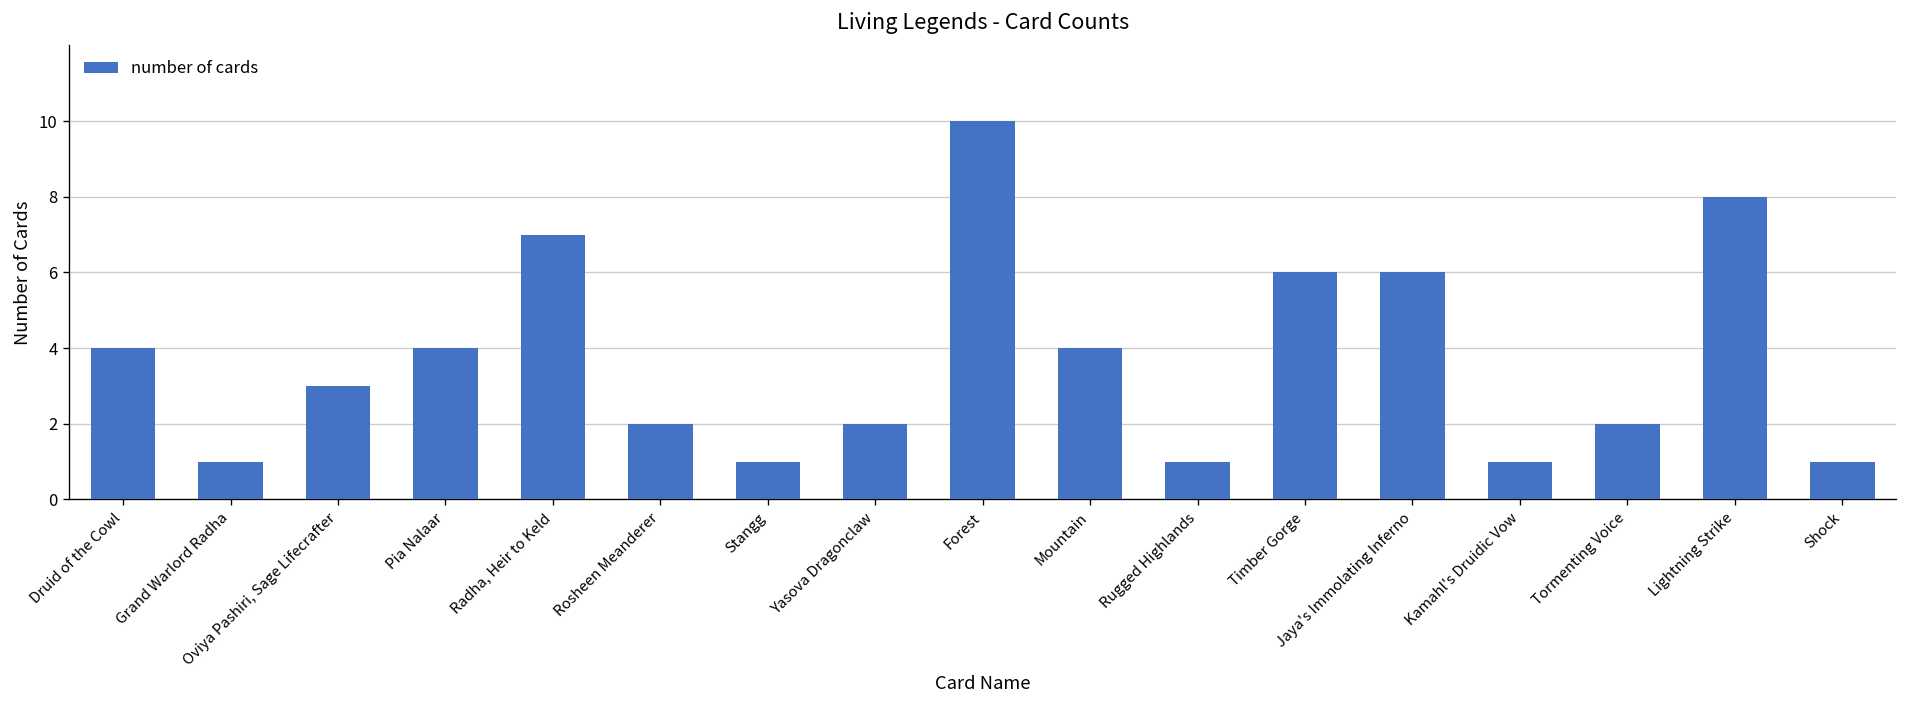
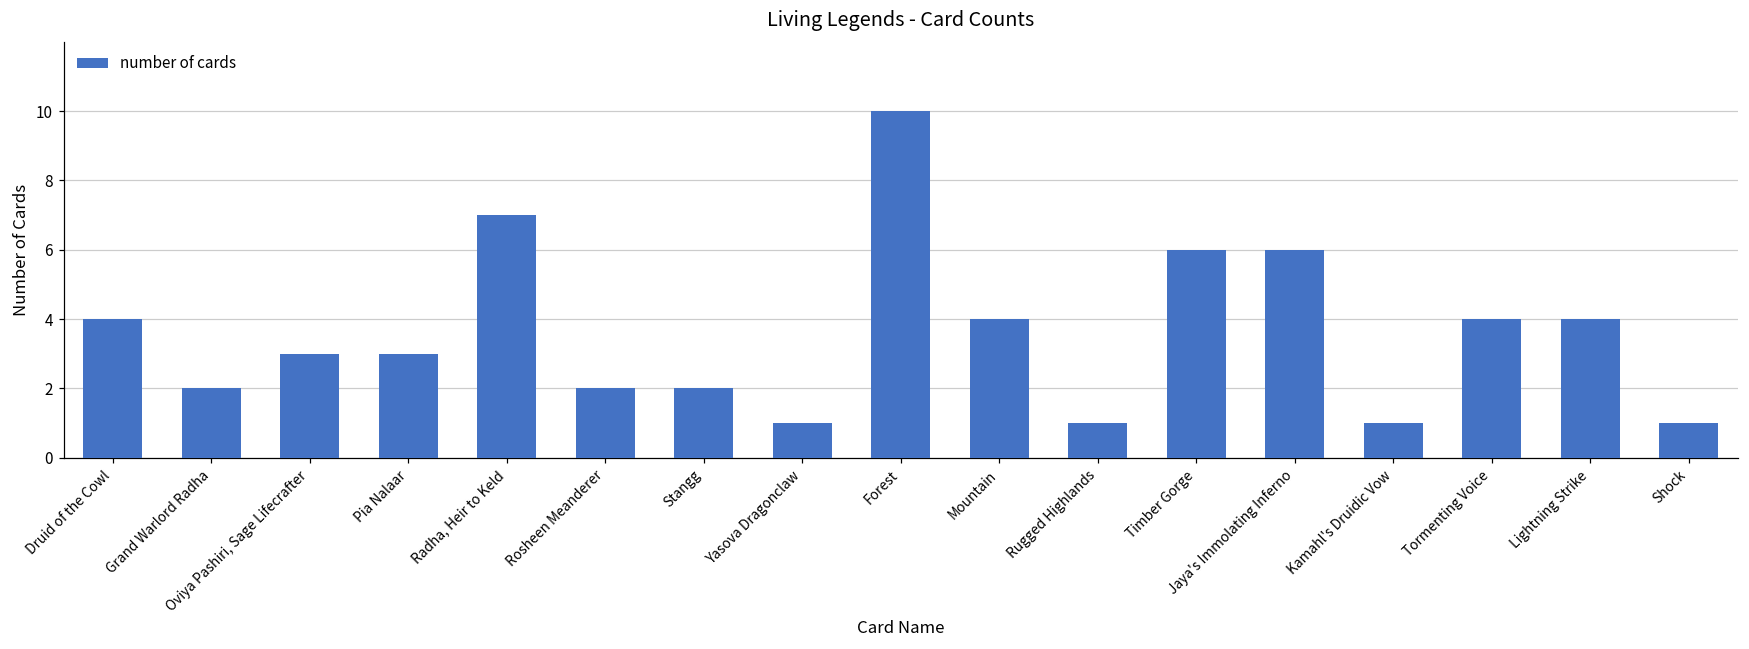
  {
    "Druid of the Cowl": 4,
-   "Grand Warlord Radha": 1,
+   "Grand Warlord Radha": 2,
    "Oviya Pashiri, Sage Lifecrafter": 3,
-   "Pia Nalaar": 4,
+   "Pia Nalaar": 3,
    "Radha, Heir to Keld": 7,
    "Rosheen Meanderer": 2,
-   "Stangg": 1,
-   "Yasova Dragonclaw": 2,
+   "Stangg": 2,
+   "Yasova Dragonclaw": 1,
    "Forest": 10,
    "Mountain": 4,
    "Rugged Highlands": 1,
    "Timber Gorge": 6,
    "Jaya's Immolating Inferno": 6,
    "Kamahl's Druidic Vow": 1,
-   "Tormenting Voice": 2,
-   "Lightning Strike": 8,
+   "Tormenting Voice": 4,
+   "Lightning Strike": 4,
    "Shock": 1
  }
